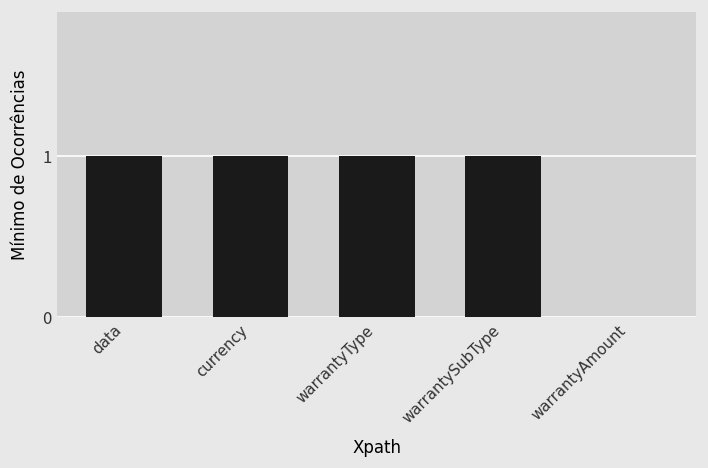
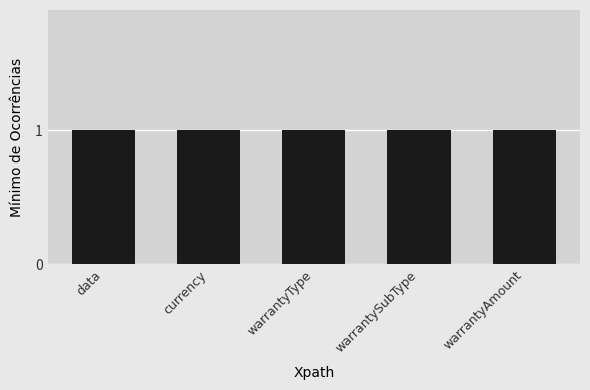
  {
    "data": 1,
    "currency": 1,
    "warrantyType": 1,
    "warrantySubType": 1,
-   "warrantyAmount": 0
+   "warrantyAmount": 1
  }
